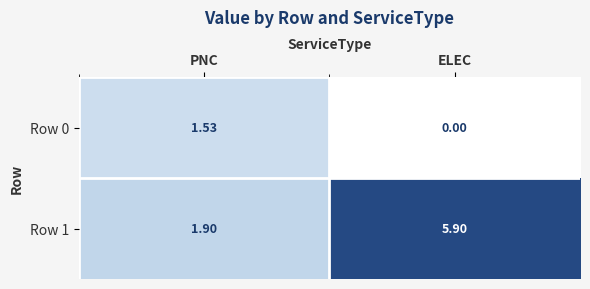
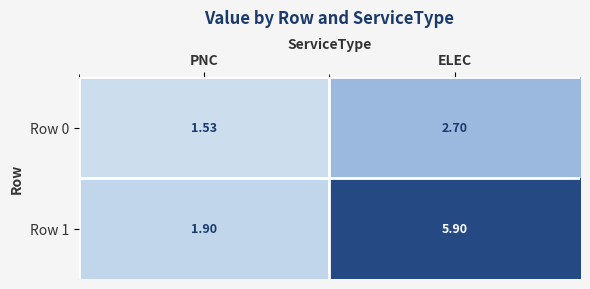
  {
    "Row 0": {
      "PNC": 1.53,
-     "ELEC": 0.00
+     "ELEC": 2.70
    },
    "Row 1": {
      "PNC": 1.90,
      "ELEC": 5.90
    }
  }
